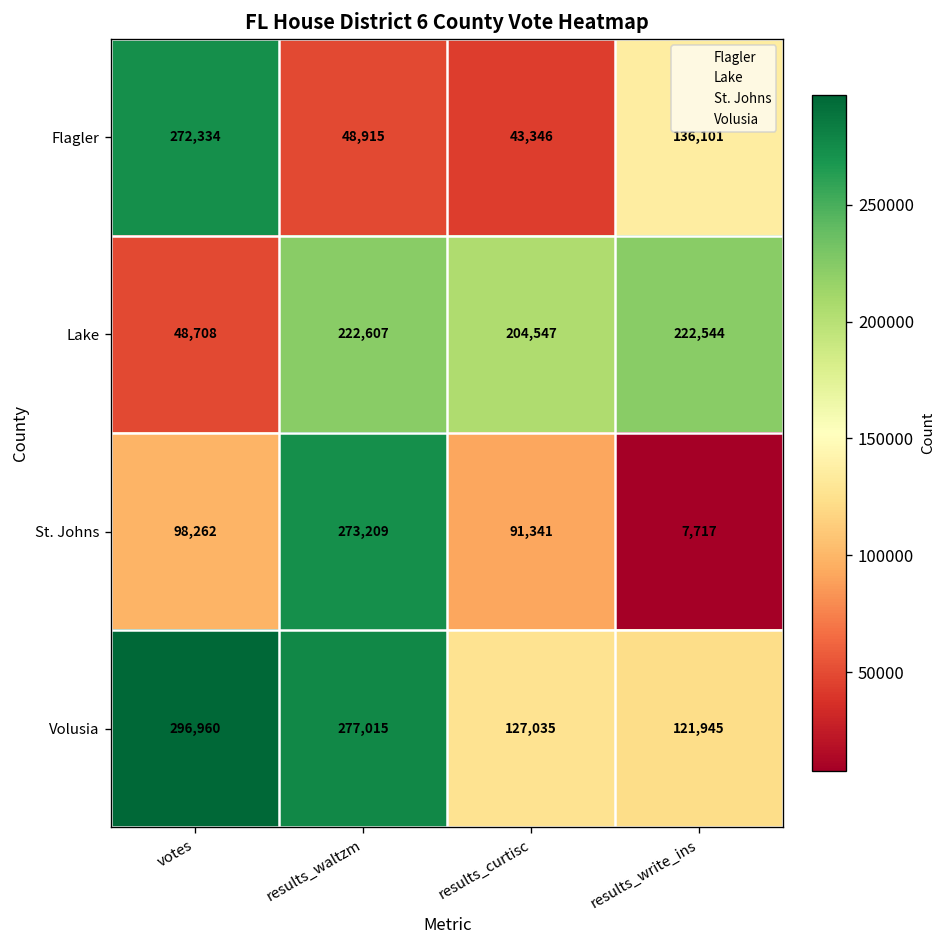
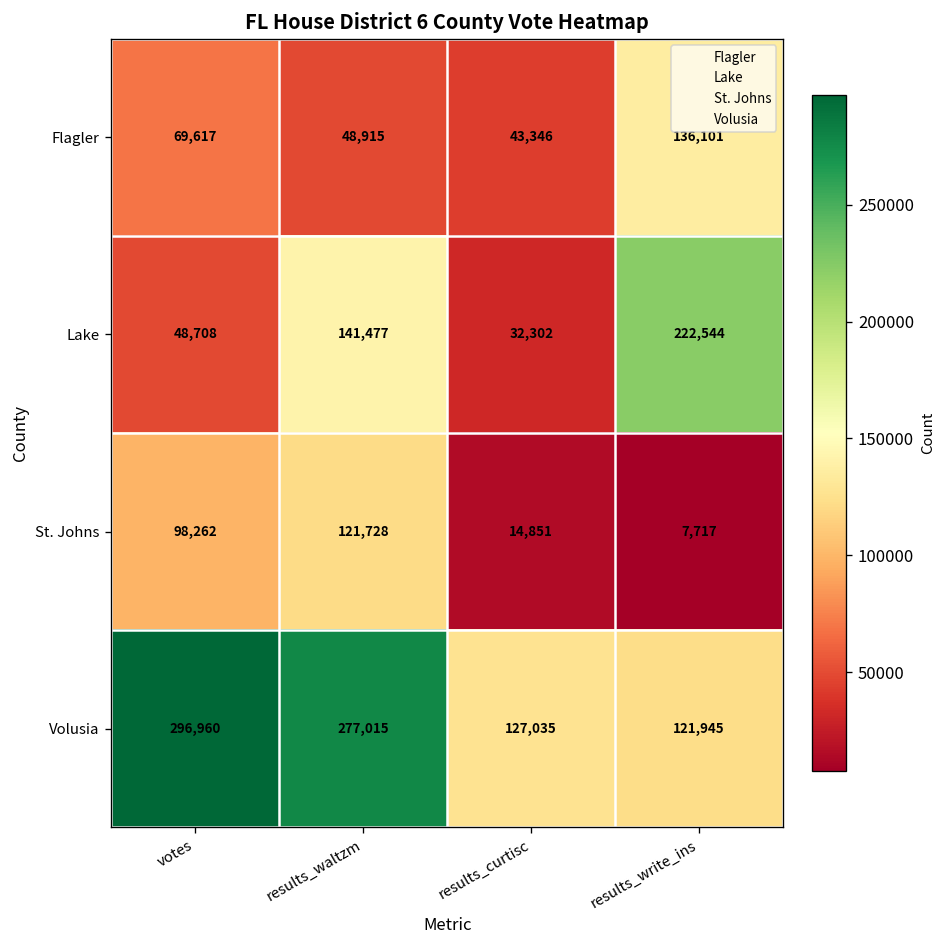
  {
    "Flagler": {
-     "votes": "272,334",
+     "votes": "69,617",
      "results_waltzm": "48,915",
      "results_curtisc": "43,346",
      "results_write_ins": "136,101"
    },
    "Lake": {
      "votes": "48,708",
-     "results_waltzm": "222,607",
-     "results_curtisc": "204,547",
+     "results_waltzm": "141,477",
+     "results_curtisc": "32,302",
      "results_write_ins": "222,544"
    },
    "St. Johns": {
      "votes": "98,262",
-     "results_waltzm": "273,209",
-     "results_curtisc": "91,341",
+     "results_waltzm": "121,728",
+     "results_curtisc": "14,851",
      "results_write_ins": "7,717"
    },
    "Volusia": {
      "votes": "296,960",
      "results_waltzm": "277,015",
      "results_curtisc": "127,035",
      "results_write_ins": "121,945"
    }
  }
